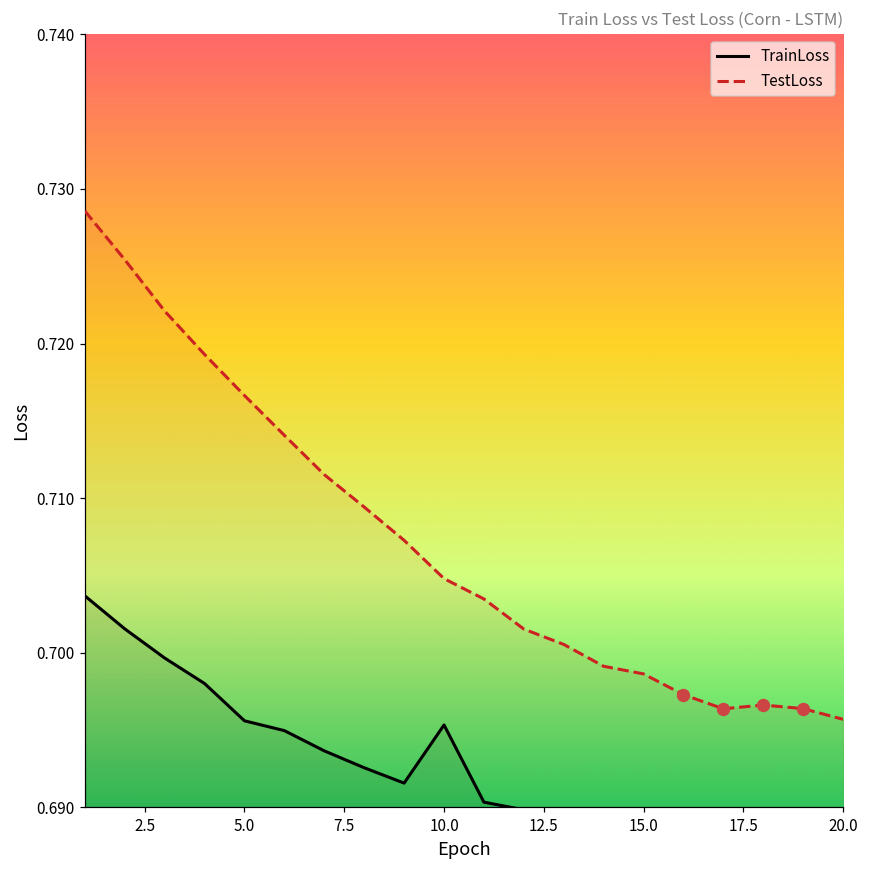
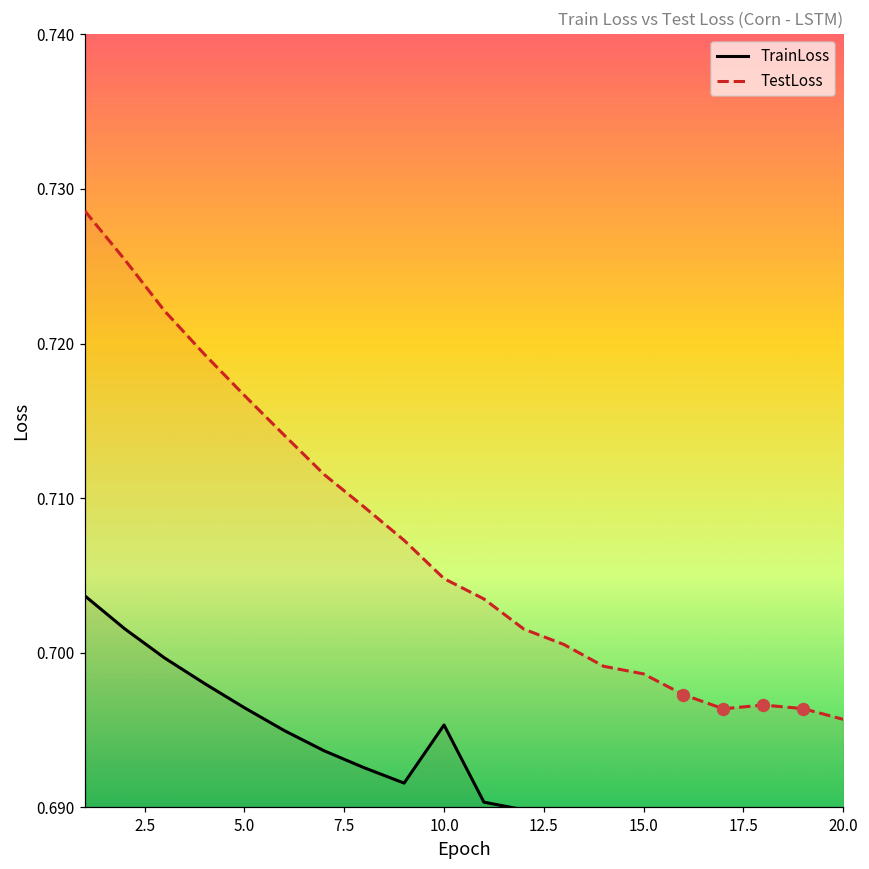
  {
    "TrainLoss": {
-     "5.0": 0.6956
+     "5.0": 0.6964
    }
  }
